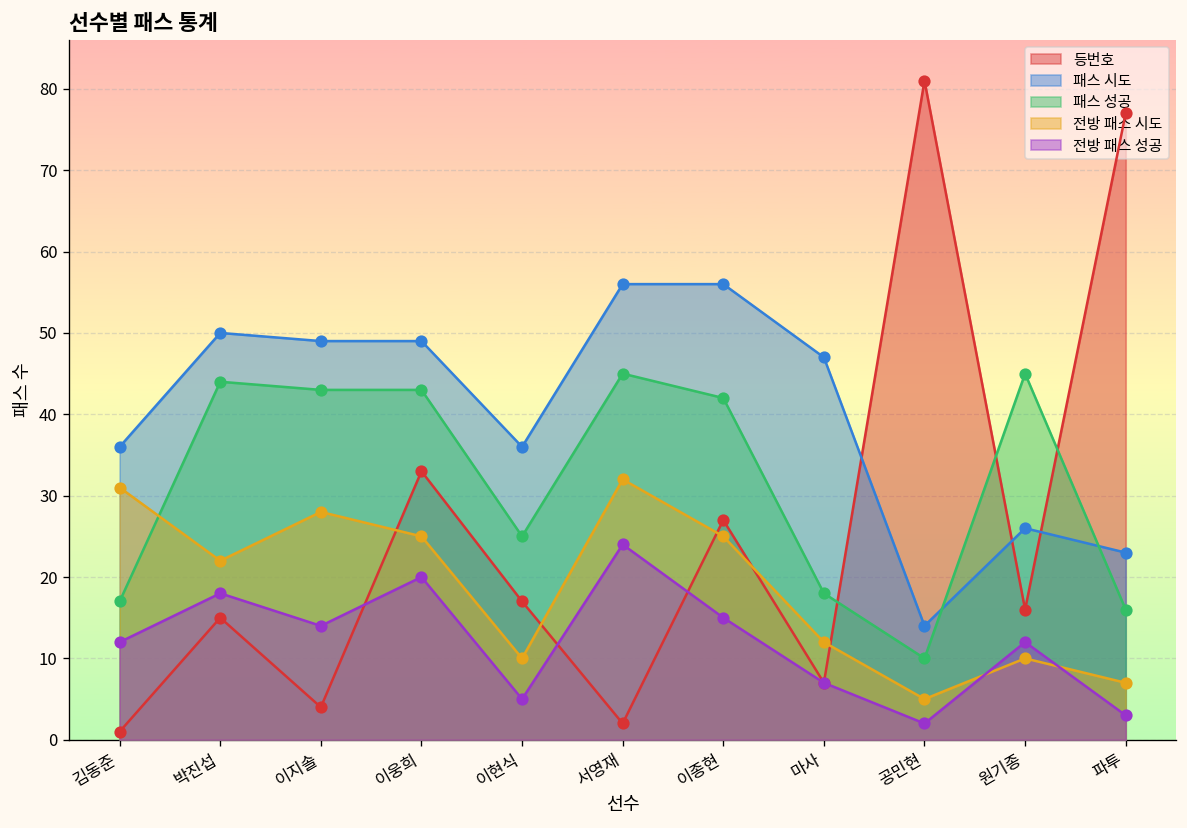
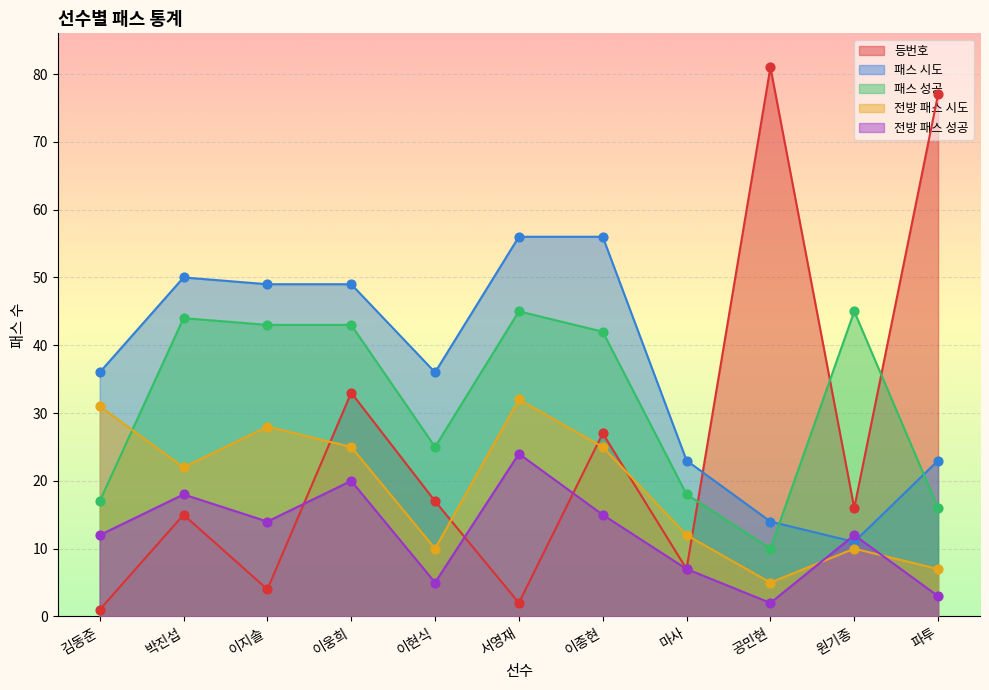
  {
    "등번호": {
      "김동준": 1,
      "박진섭": 15,
      "이지솔": 4,
      "이웅희": 33,
      "이현식": 17,
      "서영재": 2,
      "이종현": 27,
      "공민현": 81,
      "원기종": 16
    },
    "패스 시도": {
      "김동준": 36,
      "박진섭": 50,
      "이지솔": 49,
      "이웅희": 49,
      "이현식": 36,
      "서영재": 56,
      "이종현": 56,
-     "마사": 47,
+     "마사": 23,
      "공민현": 14,
-     "원기종": 26,
+     "원기종": 11,
      "파투": 23
    },
    "패스 성공": {
      "김동준": 17,
      "박진섭": 44,
      "이지솔": 43,
      "이웅희": 43,
      "이현식": 25,
      "서영재": 45,
      "이종현": 42,
      "마사": 18,
      "공민현": 10,
      "원기종": 45,
      "파투": 16
    },
    "전방 패스 시도": {
      "김동준": 31,
      "박진섭": 22,
      "이지솔": 28,
      "이웅희": 25,
      "이현식": 10,
      "서영재": 32,
      "이종현": 25,
      "마사": 12,
      "공민현": 5,
      "원기종": 10,
      "파투": 7
    },
    "전방 패스 성공": {
      "김동준": 12,
      "박진섭": 18,
      "이지솔": 14,
      "이웅희": 20,
      "이현식": 5,
      "서영재": 24,
      "이종현": 15,
      "공민현": 2,
      "원기종": 12,
      "파투": 3
    }
  }
